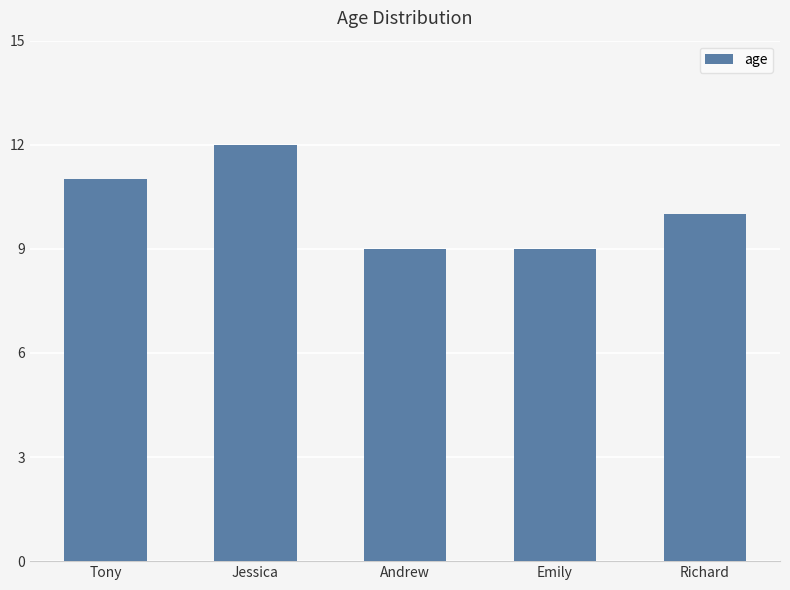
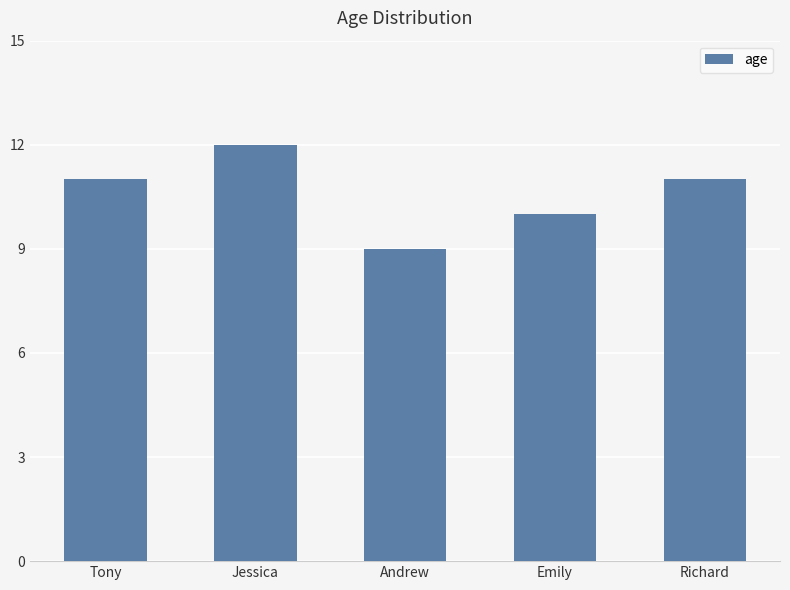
  {
    "Tony": 11,
    "Jessica": 12,
    "Andrew": 9,
-   "Emily": 9,
-   "Richard": 10
+   "Emily": 10,
+   "Richard": 11
  }
